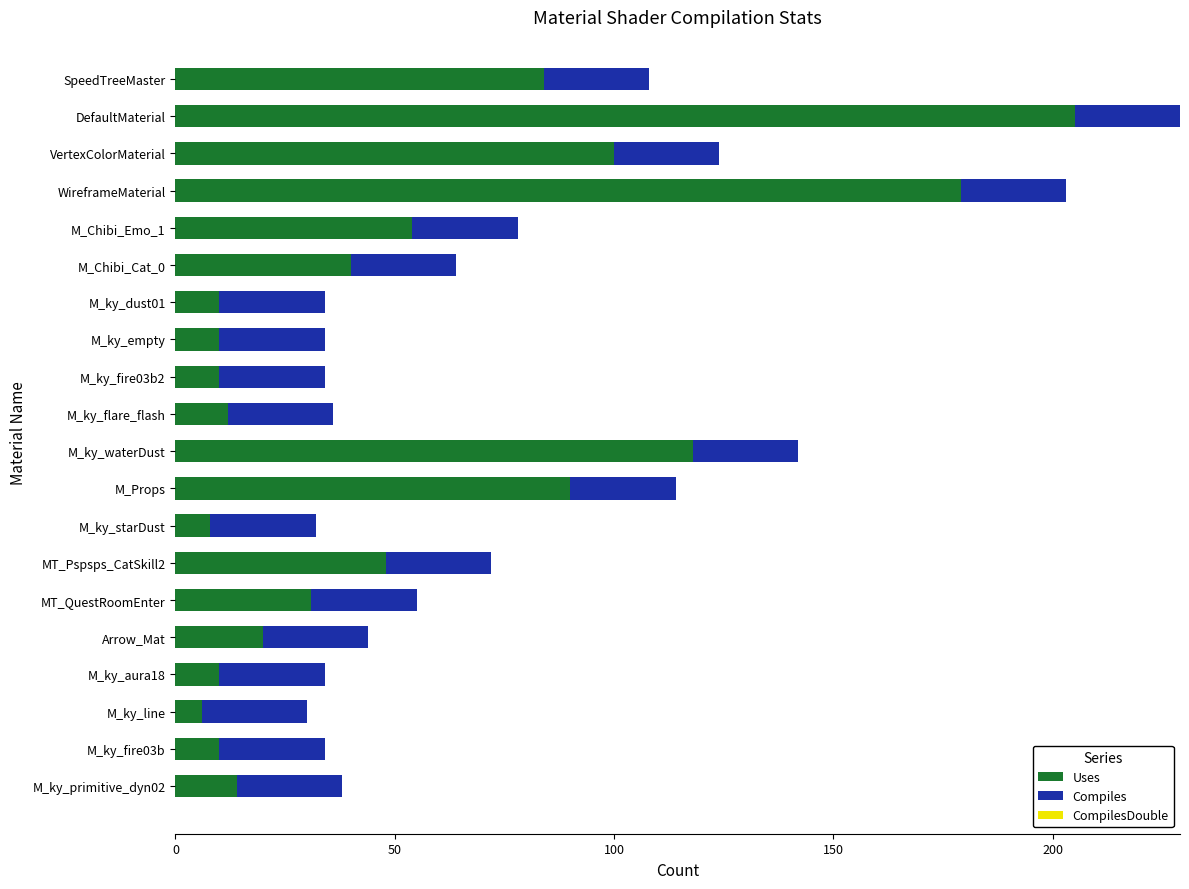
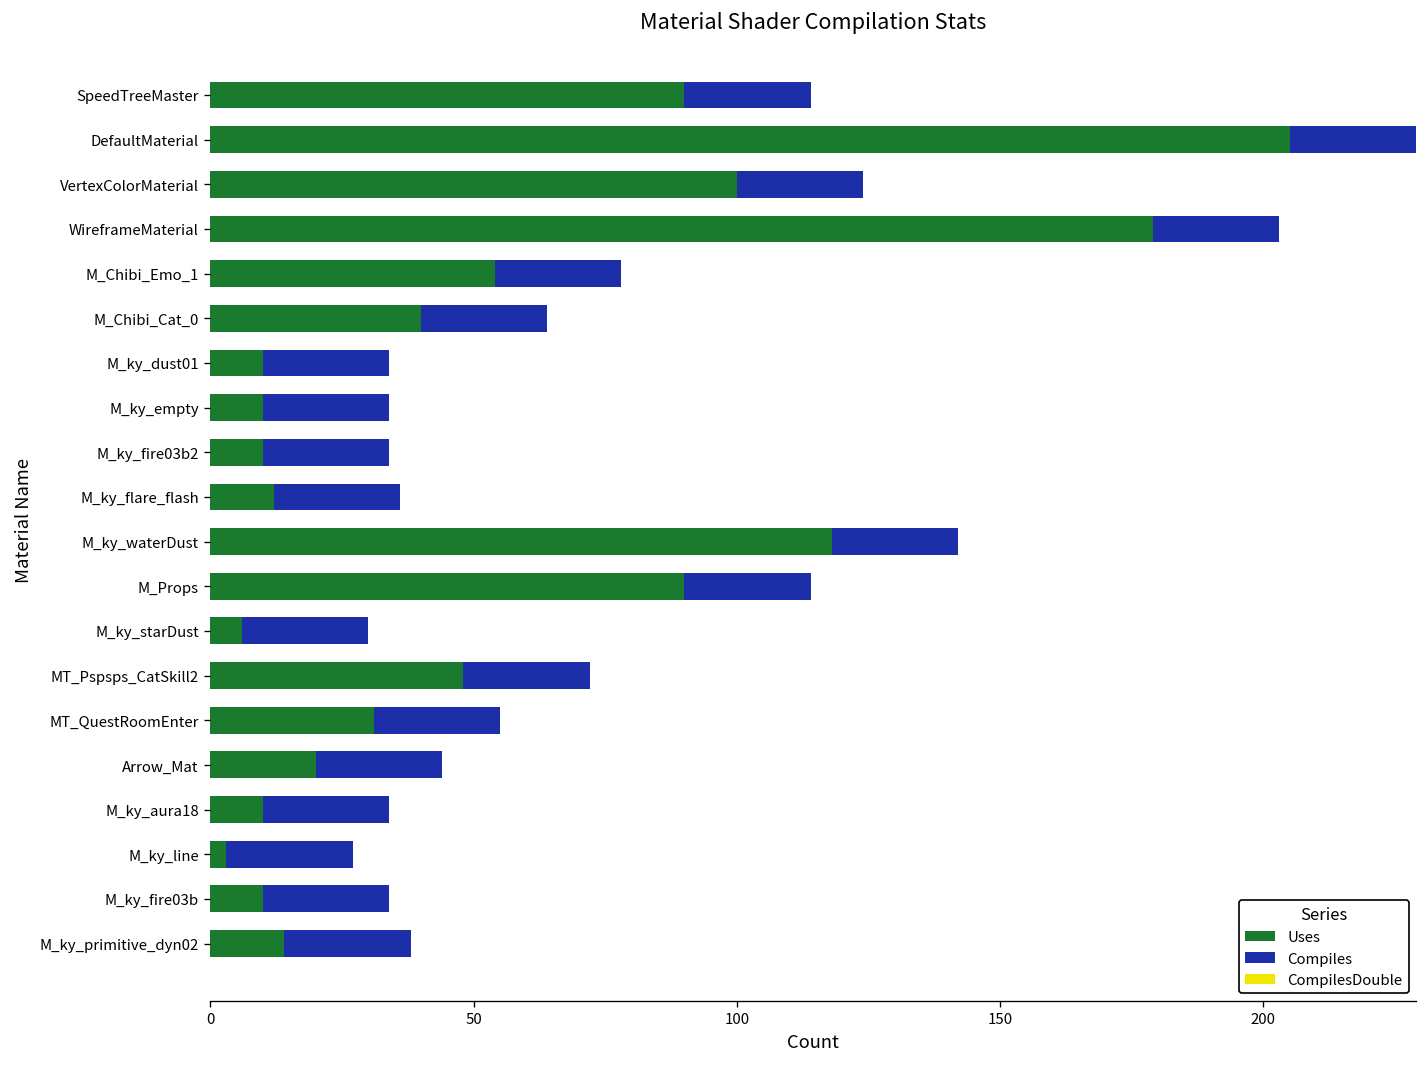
  {
    "Uses": {
-     "SpeedTreeMaster": 84,
+     "SpeedTreeMaster": 90,
      "DefaultMaterial": 205,
      "VertexColorMaterial": 100,
      "WireframeMaterial": 179,
      "M_Chibi_Emo_1": 54,
      "M_Chibi_Cat_0": 40,
      "M_ky_dust01": 10,
      "M_ky_empty": 10,
      "M_ky_fire03b2": 10,
      "M_ky_flare_flash": 12,
      "M_ky_waterDust": 118,
      "M_Props": 90,
-     "M_ky_starDust": 8,
+     "M_ky_starDust": 6,
      "MT_Pspsps_CatSkill2": 48,
      "MT_QuestRoomEnter": 31,
      "Arrow_Mat": 20,
      "M_ky_aura18": 10,
-     "M_ky_line": 6,
+     "M_ky_line": 3,
      "M_ky_fire03b": 10,
      "M_ky_primitive_dyn02": 14
    }
  }
